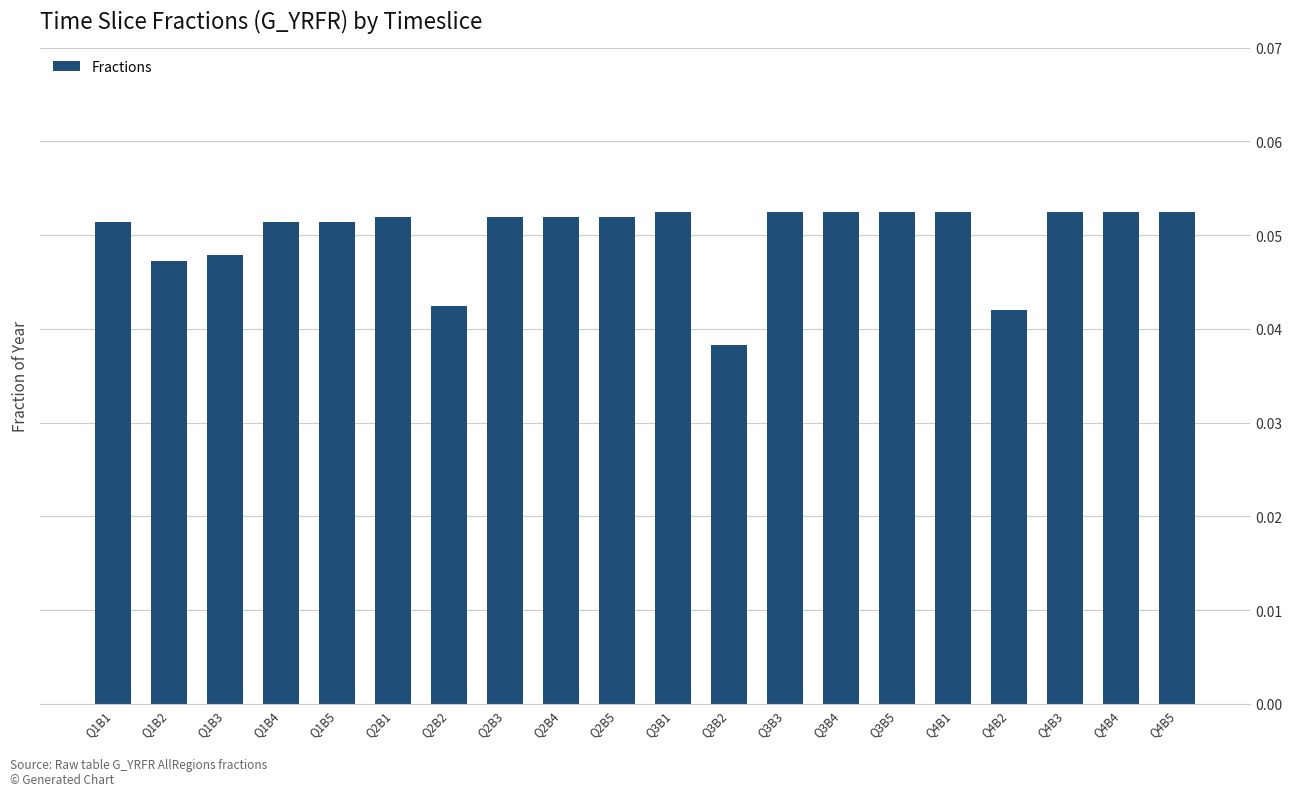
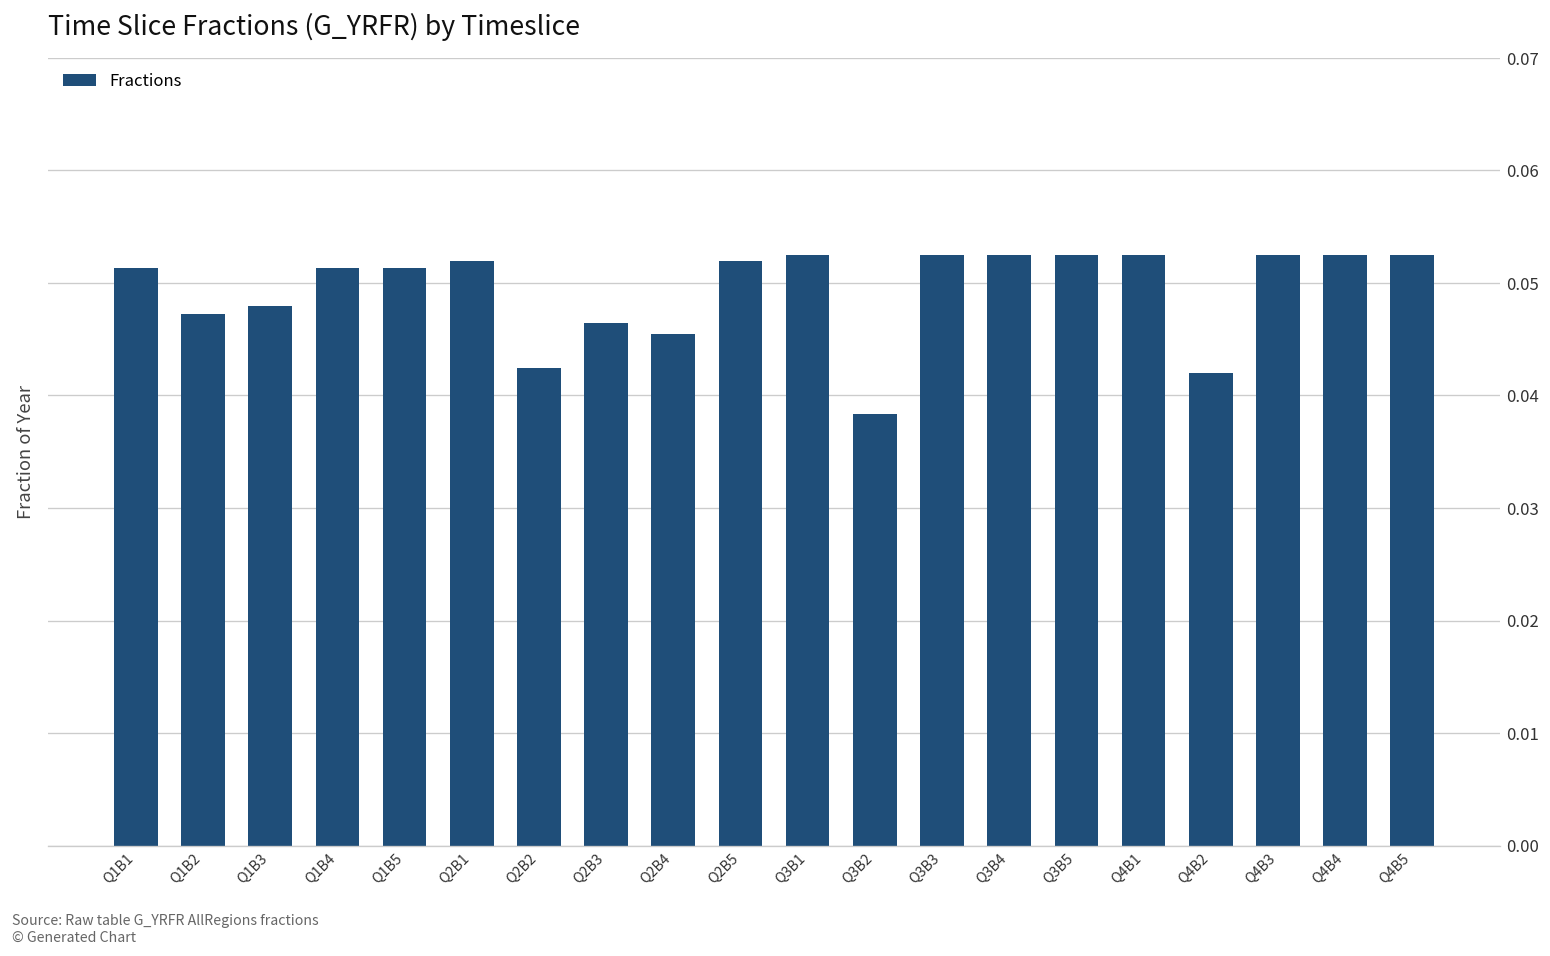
  {
    "Q1B1": 0.051,
    "Q1B2": 0.047,
    "Q1B3": 0.048,
    "Q1B4": 0.051,
    "Q1B5": 0.051,
    "Q2B1": 0.052,
    "Q2B2": 0.042,
-   "Q2B3": 0.052,
-   "Q2B4": 0.052,
+   "Q2B3": 0.046,
+   "Q2B4": 0.045,
    "Q2B5": 0.052,
    "Q3B1": 0.053,
    "Q3B2": 0.038,
    "Q3B3": 0.053,
    "Q3B4": 0.053,
    "Q3B5": 0.053,
    "Q4B1": 0.053,
    "Q4B2": 0.042,
    "Q4B3": 0.053,
    "Q4B4": 0.053,
    "Q4B5": 0.053
  }
